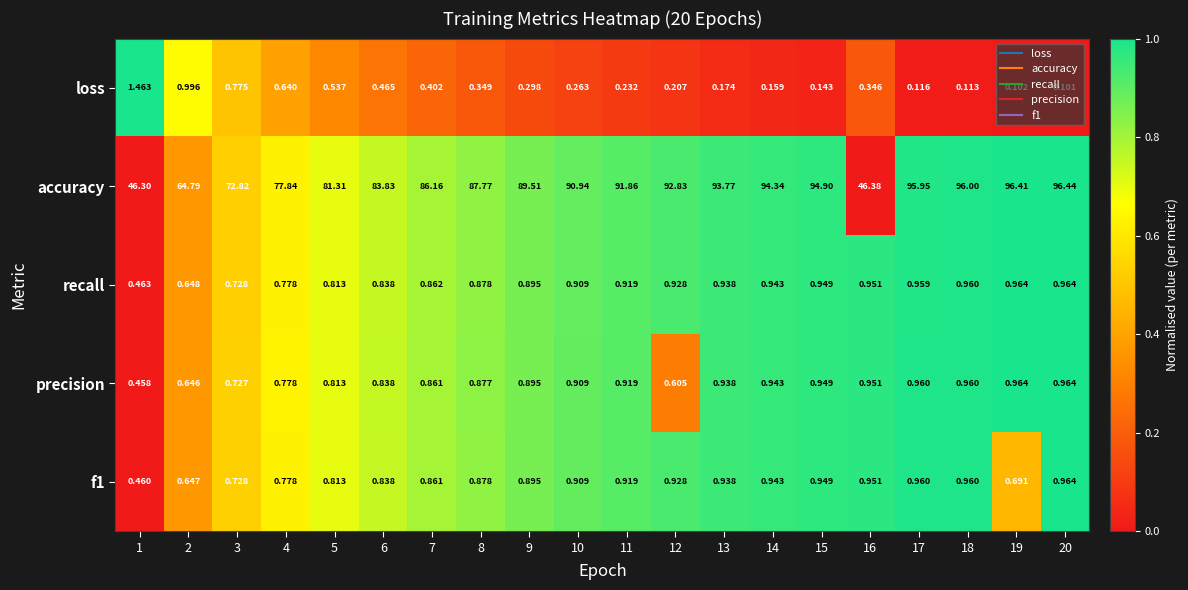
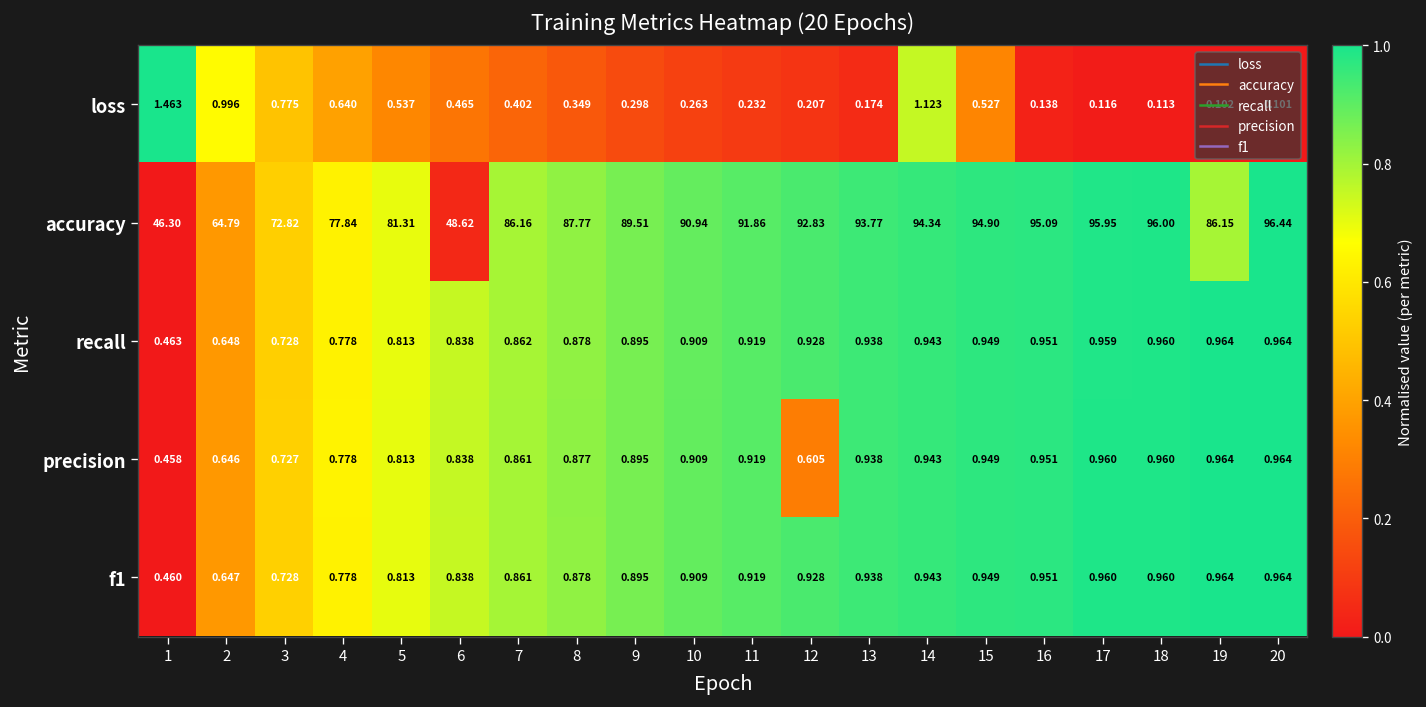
  {
    "loss": {
      "1": 1.463,
      "2": 0.996,
      "3": 0.775,
      "4": 0.640,
      "5": 0.537,
      "6": 0.465,
      "7": 0.402,
      "8": 0.349,
      "9": 0.298,
      "10": 0.263,
      "11": 0.232,
      "12": 0.207,
      "13": 0.174,
-     "14": 0.159,
-     "15": 0.143,
-     "16": 0.346,
+     "14": 1.123,
+     "15": 0.527,
+     "16": 0.138,
      "17": 0.116,
      "18": 0.113
    },
    "accuracy": {
      "1": 46.30,
      "2": 64.79,
      "3": 72.82,
      "4": 77.84,
      "5": 81.31,
-     "6": 83.83,
+     "6": 48.62,
      "7": 86.16,
      "8": 87.77,
      "9": 89.51,
      "10": 90.94,
      "11": 91.86,
      "12": 92.83,
      "13": 93.77,
      "14": 94.34,
      "15": 94.90,
-     "16": 46.38,
+     "16": 95.09,
      "17": 95.95,
      "18": 96.00,
-     "19": 96.41,
+     "19": 86.15,
      "20": 96.44
    },
    "recall": {
      "1": 0.463,
      "2": 0.648,
      "3": 0.728,
      "4": 0.778,
      "5": 0.813,
      "6": 0.838,
      "7": 0.862,
      "8": 0.878,
      "9": 0.895,
      "10": 0.909,
      "11": 0.919,
      "12": 0.928,
      "13": 0.938,
      "14": 0.943,
      "15": 0.949,
      "16": 0.951,
      "17": 0.959,
      "18": 0.960,
      "19": 0.964,
      "20": 0.964
    },
    "precision": {
      "1": 0.458,
      "2": 0.646,
      "3": 0.727,
      "4": 0.778,
      "5": 0.813,
      "6": 0.838,
      "7": 0.861,
      "8": 0.877,
      "9": 0.895,
      "10": 0.909,
      "11": 0.919,
      "12": 0.605,
      "13": 0.938,
      "14": 0.943,
      "15": 0.949,
      "16": 0.951,
      "17": 0.960,
      "18": 0.960,
      "19": 0.964,
      "20": 0.964
    },
    "f1": {
      "1": 0.460,
      "2": 0.647,
      "3": 0.728,
      "4": 0.778,
      "5": 0.813,
      "6": 0.838,
      "7": 0.861,
      "8": 0.878,
      "9": 0.895,
      "10": 0.909,
      "11": 0.919,
      "12": 0.928,
      "13": 0.938,
      "14": 0.943,
      "15": 0.949,
      "16": 0.951,
      "17": 0.960,
      "18": 0.960,
-     "19": 0.691,
+     "19": 0.964,
      "20": 0.964
    }
  }
